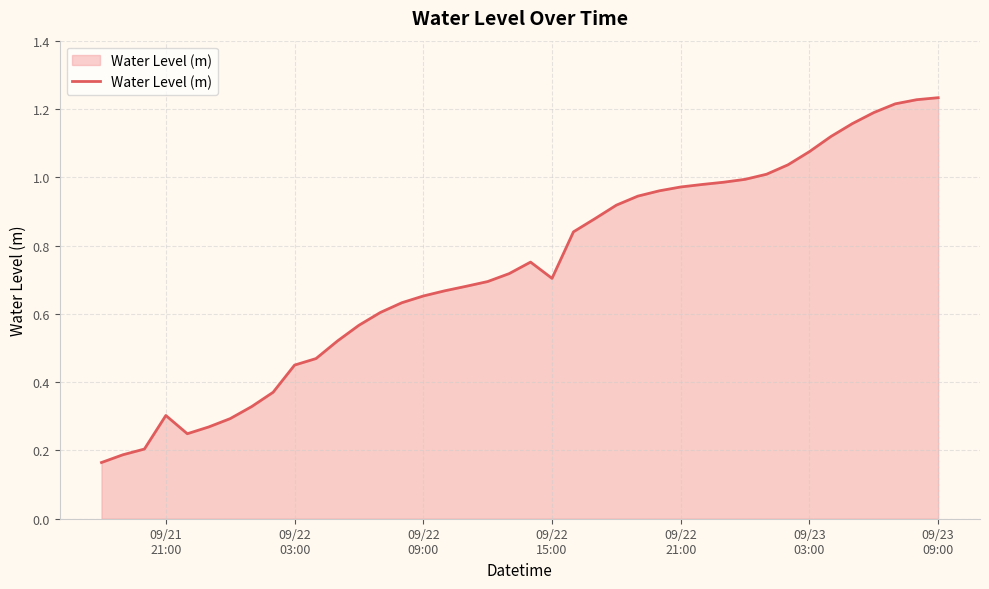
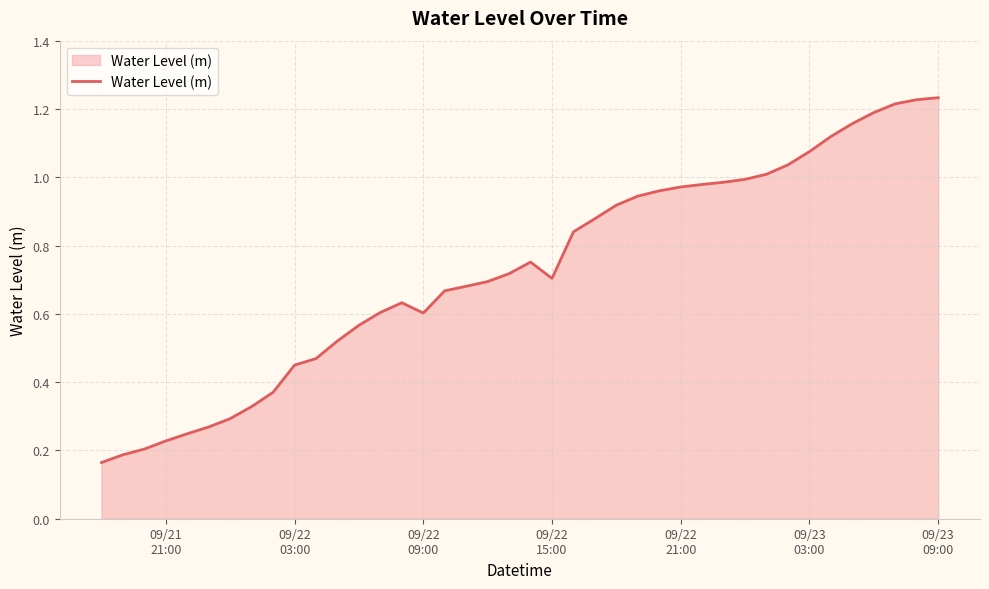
  {
-   "09/21 21:00": 0.30,
+   "09/21 21:00": 0.23,
    "09/22 03:00": 0.45,
-   "09/22 09:00": 0.65,
+   "09/22 09:00": 0.60,
    "09/22 15:00": 0.70,
    "09/22 21:00": 0.97,
    "09/23 03:00": 1.08,
    "09/23 09:00": 1.23
  }
